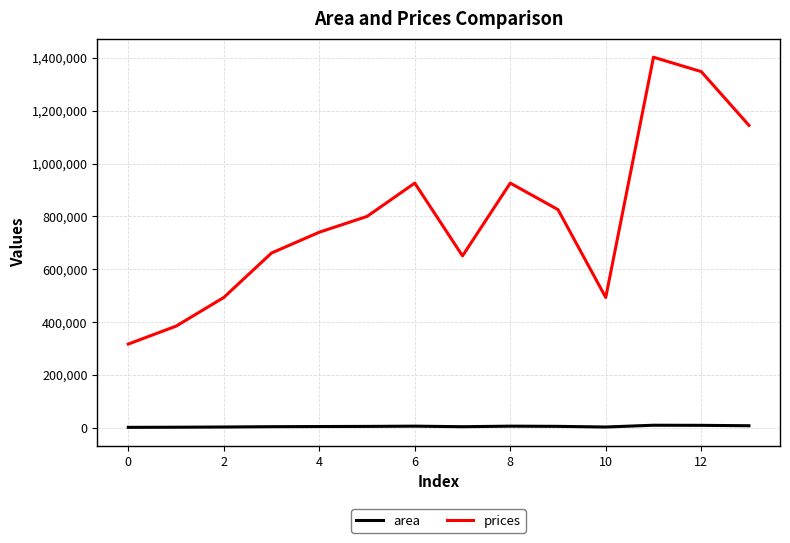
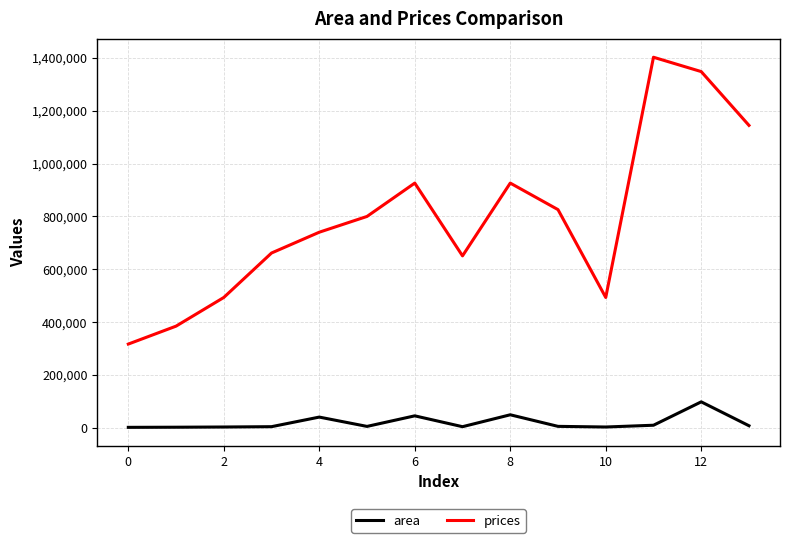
  {
    "area": {
      "0": "0",
      "2": "0",
-     "4": "0",
-     "6": "10,000",
-     "8": "10,000",
+     "4": "40,000",
+     "6": "40,000",
+     "8": "50,000",
      "10": "0",
-     "12": "10,000"
+     "12": "100,000"
    },
    "prices": {
      "0": "320,000",
      "2": "490,000",
      "4": "740,000",
      "6": "930,000",
      "8": "930,000",
      "10": "490,000",
      "12": "1,350,000"
    }
  }
